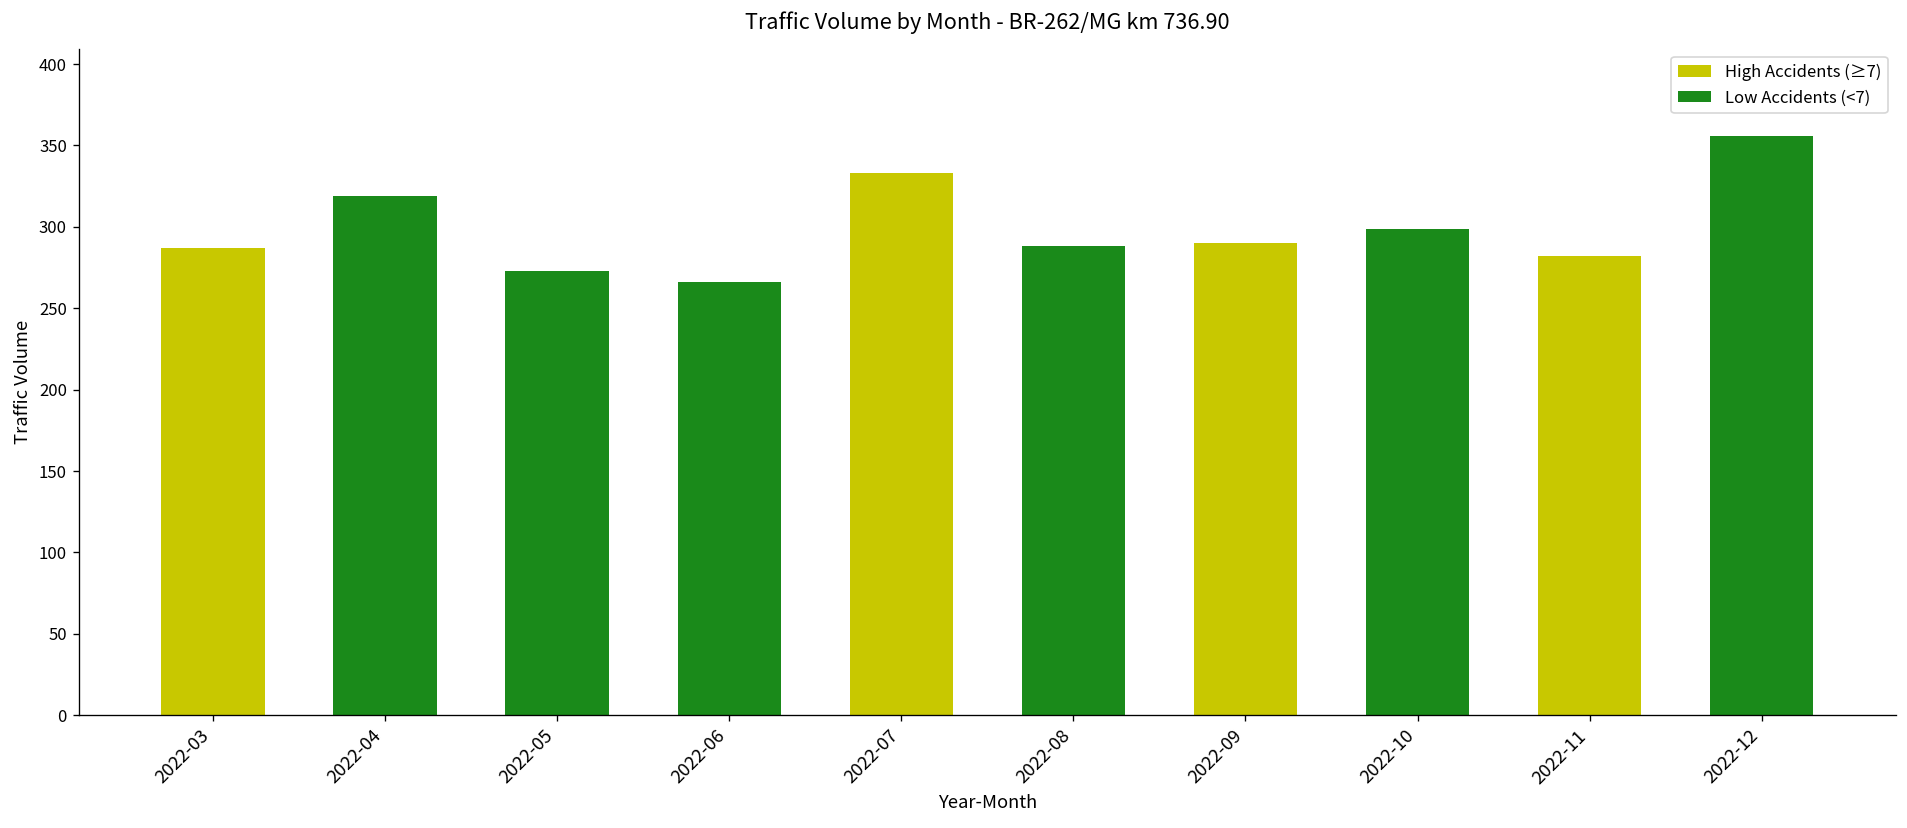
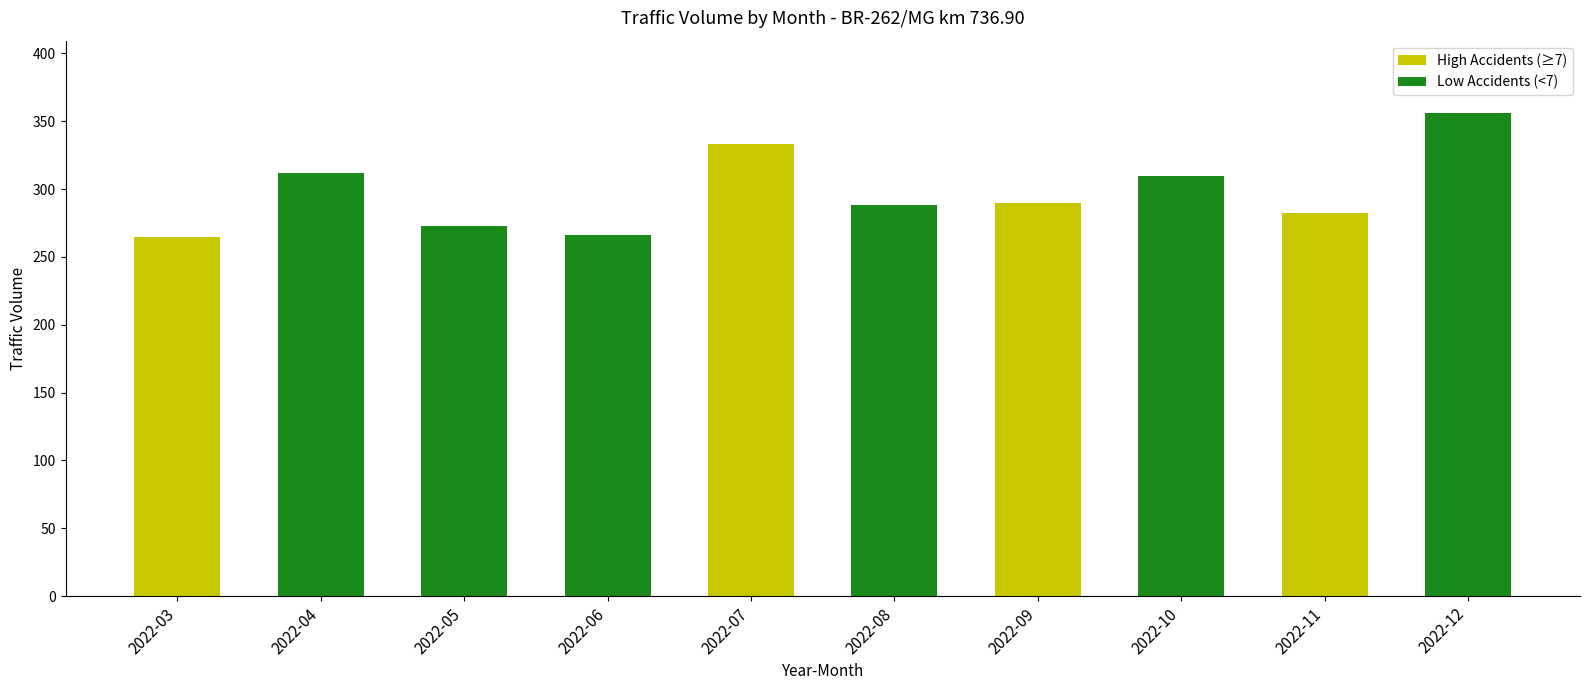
  {
-   "2022-03": 287,
-   "2022-04": 319,
+   "2022-03": 265,
+   "2022-04": 312,
    "2022-05": 273,
    "2022-06": 266,
    "2022-07": 333,
    "2022-08": 288,
    "2022-09": 290,
-   "2022-10": 299,
+   "2022-10": 310,
    "2022-11": 282,
    "2022-12": 356
  }
